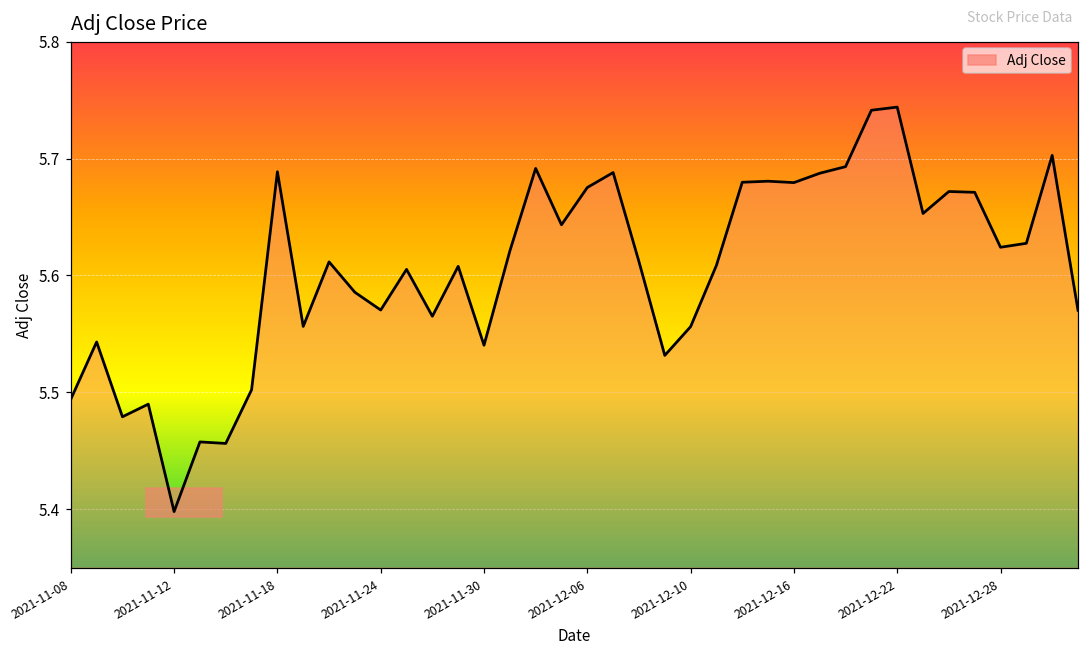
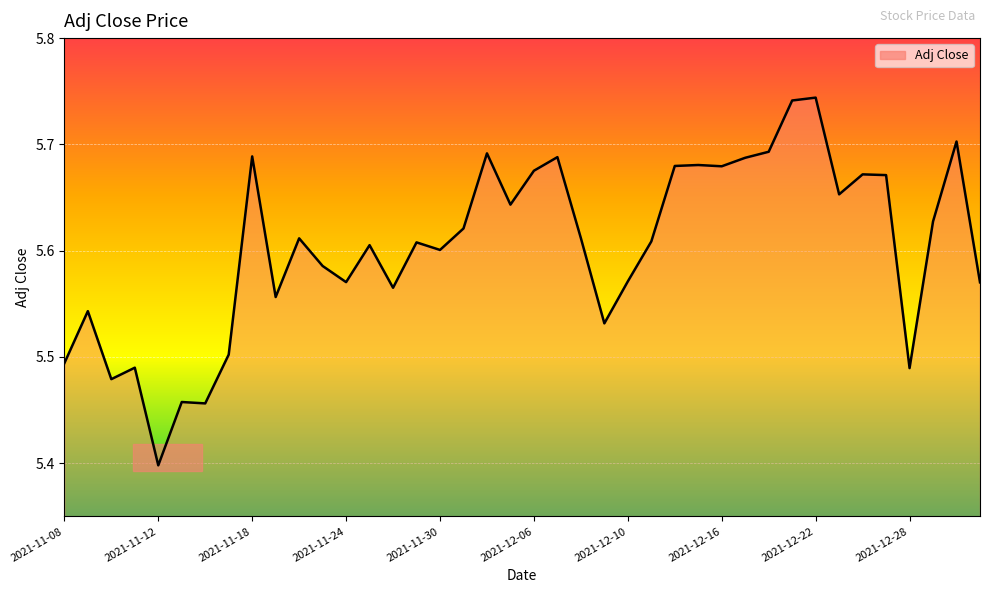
  {
    "2021-11-08": 5.494,
    "2021-11-18": 5.689,
    "2021-11-24": 5.570,
-   "2021-11-30": 5.540,
+   "2021-11-30": 5.601,
    "2021-12-06": 5.675,
-   "2021-12-10": 5.556,
+   "2021-12-10": 5.571,
    "2021-12-16": 5.679,
    "2021-12-22": 5.744,
-   "2021-12-28": 5.624
+   "2021-12-28": 5.490
  }
